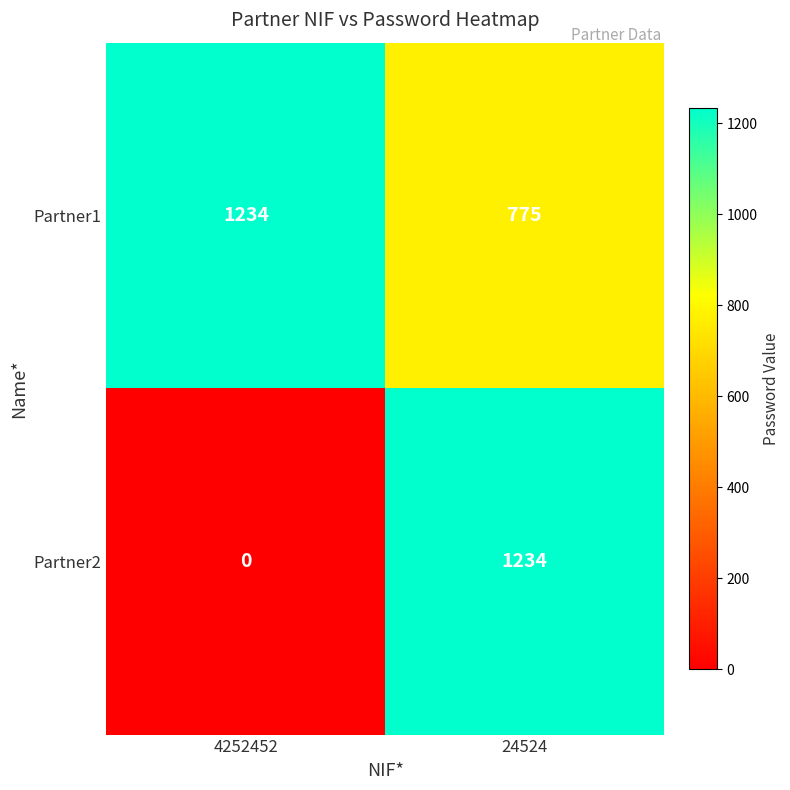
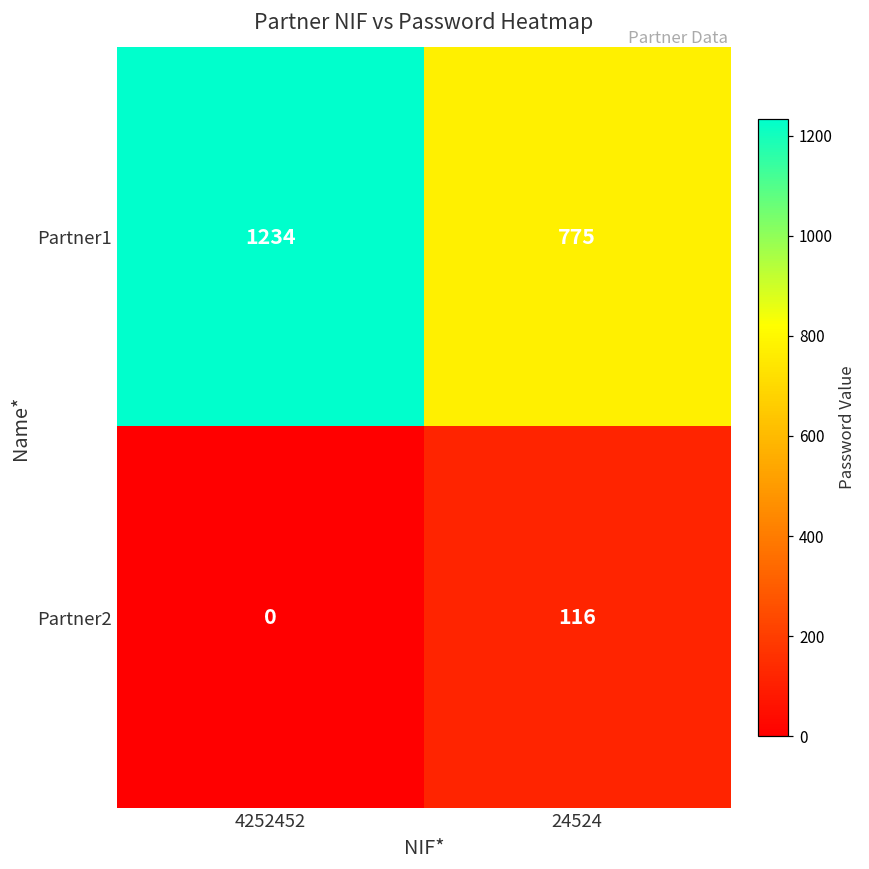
  {
    "Partner1": {
      "4252452": 1234,
      "24524": 775
    },
    "Partner2": {
      "4252452": 0,
-     "24524": 1234
+     "24524": 116
    }
  }
